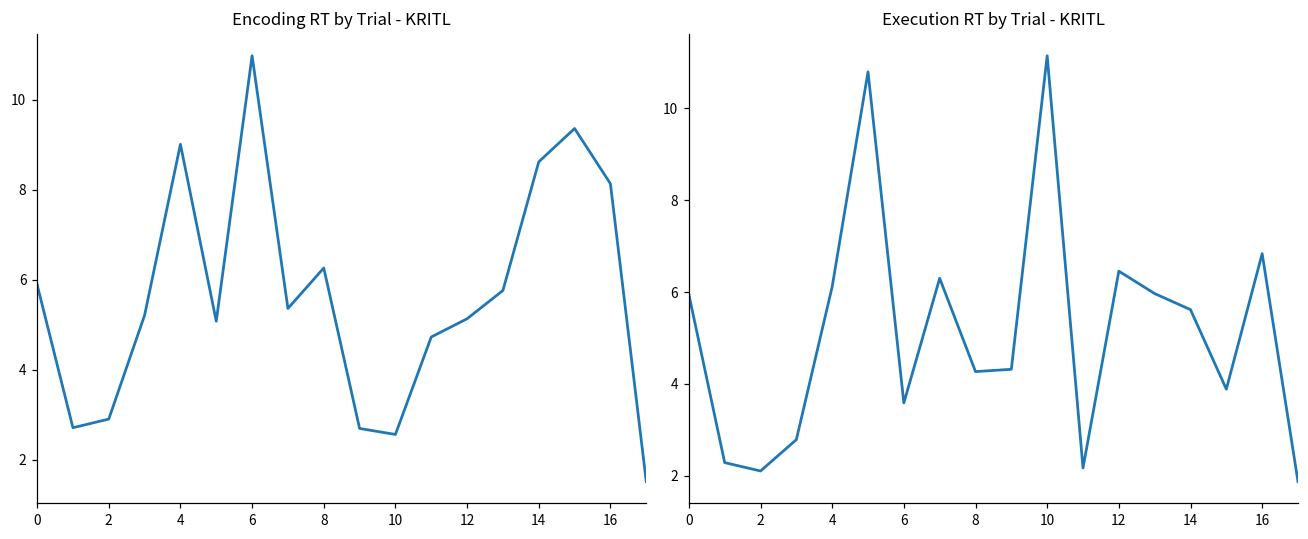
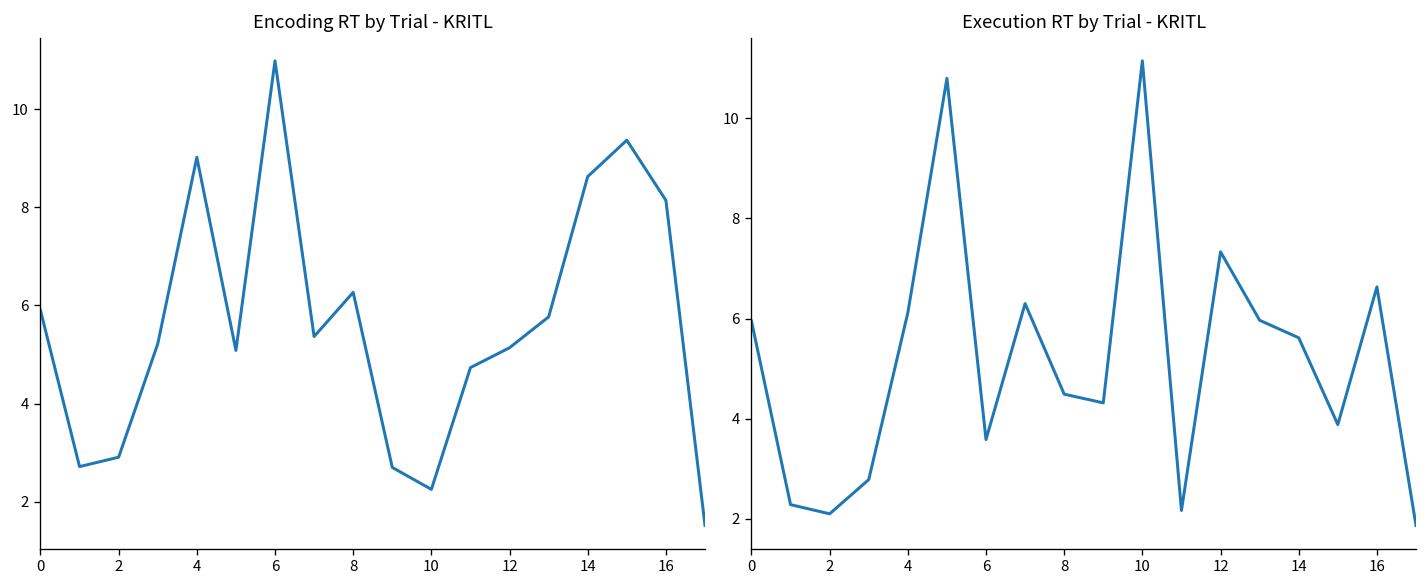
  {
    "Encoding RT by Trial - KRITL": {
      "0": 5.9,
      "2": 2.9,
      "4": 9.0,
      "6": 11.0,
      "8": 6.3,
-     "10": 2.6,
+     "10": 2.3,
      "12": 5.1,
      "14": 8.6,
      "16": 8.1
    },
    "Execution RT by Trial - KRITL": {
      "0": 5.9,
      "2": 2.1,
      "4": 6.1,
      "6": 3.6,
-     "8": 4.3,
+     "8": 4.5,
      "10": 11.1,
-     "12": 6.5,
+     "12": 7.3,
      "14": 5.6,
-     "16": 6.8
+     "16": 6.6
    }
  }
